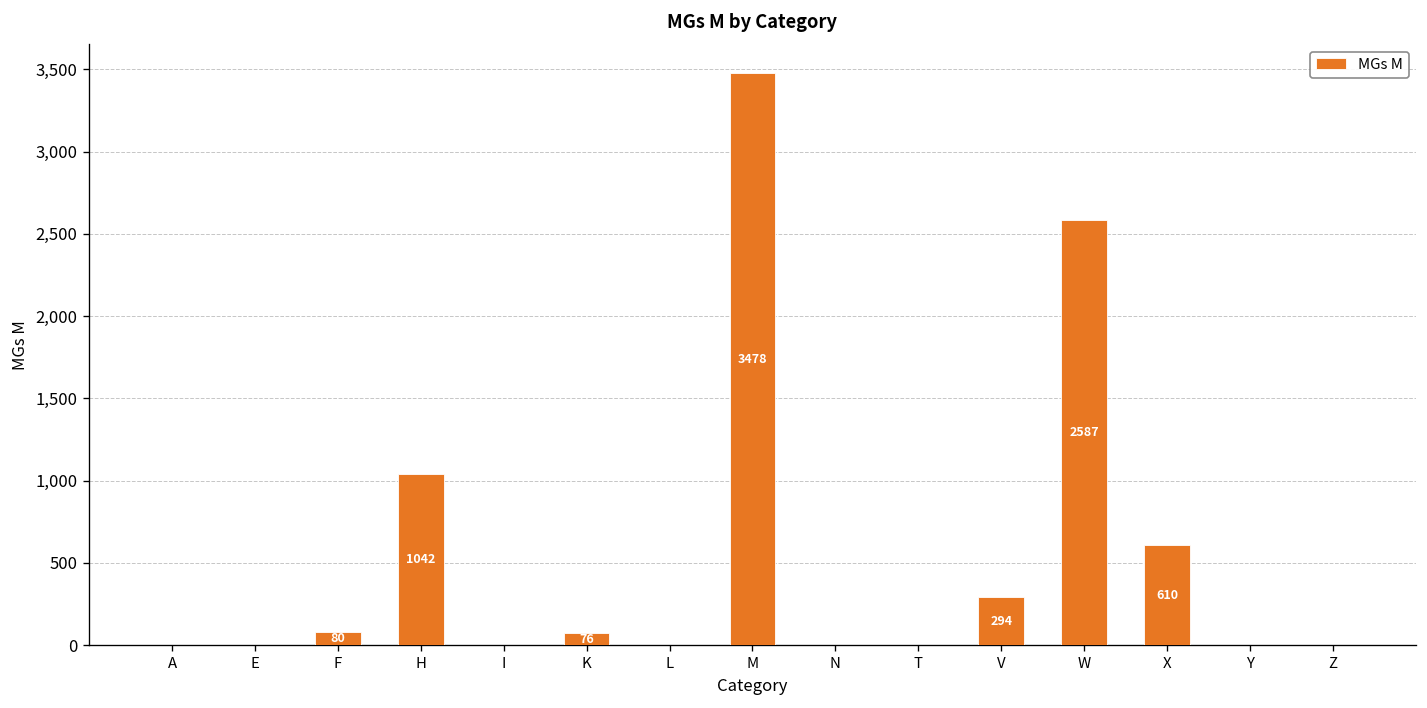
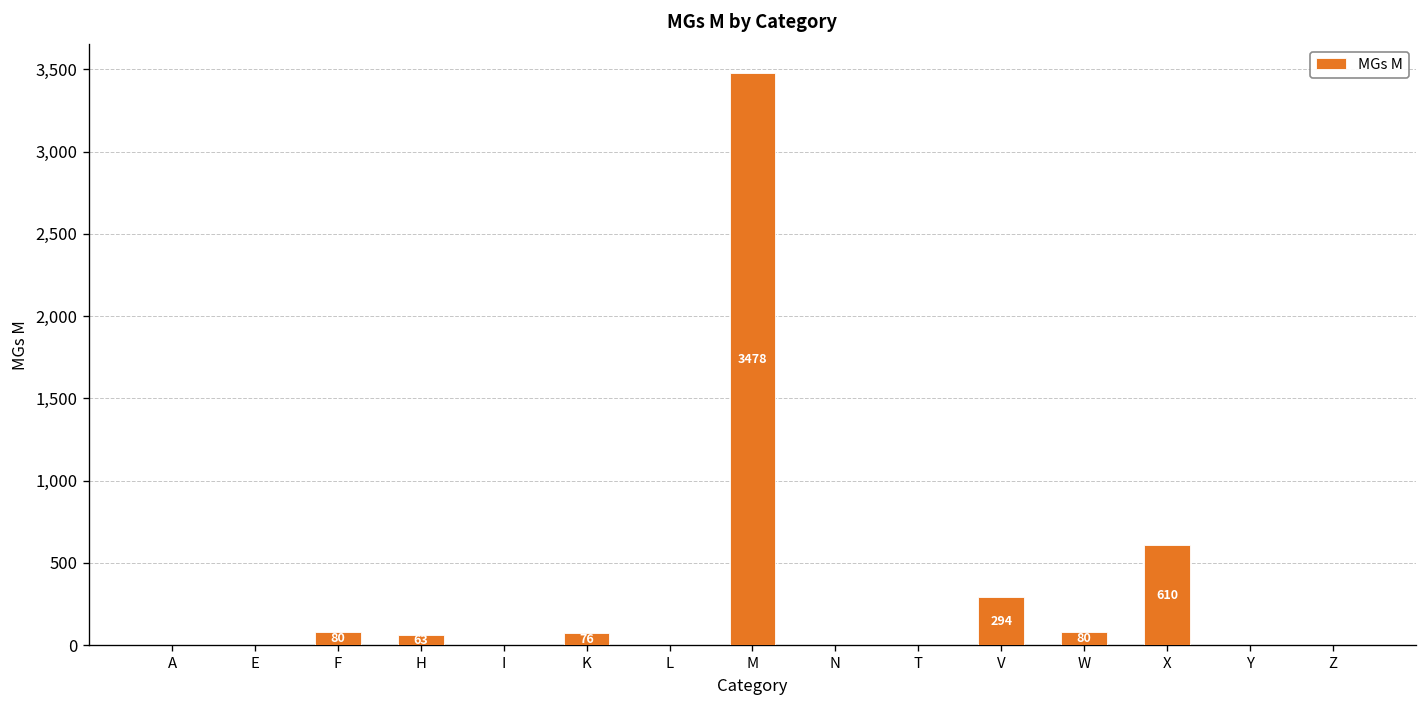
  {
    "F": 80,
-   "H": 1042,
+   "H": 63,
    "K": 76,
    "M": 3478,
    "V": 294,
-   "W": 2587,
+   "W": 80,
    "X": 610
  }
